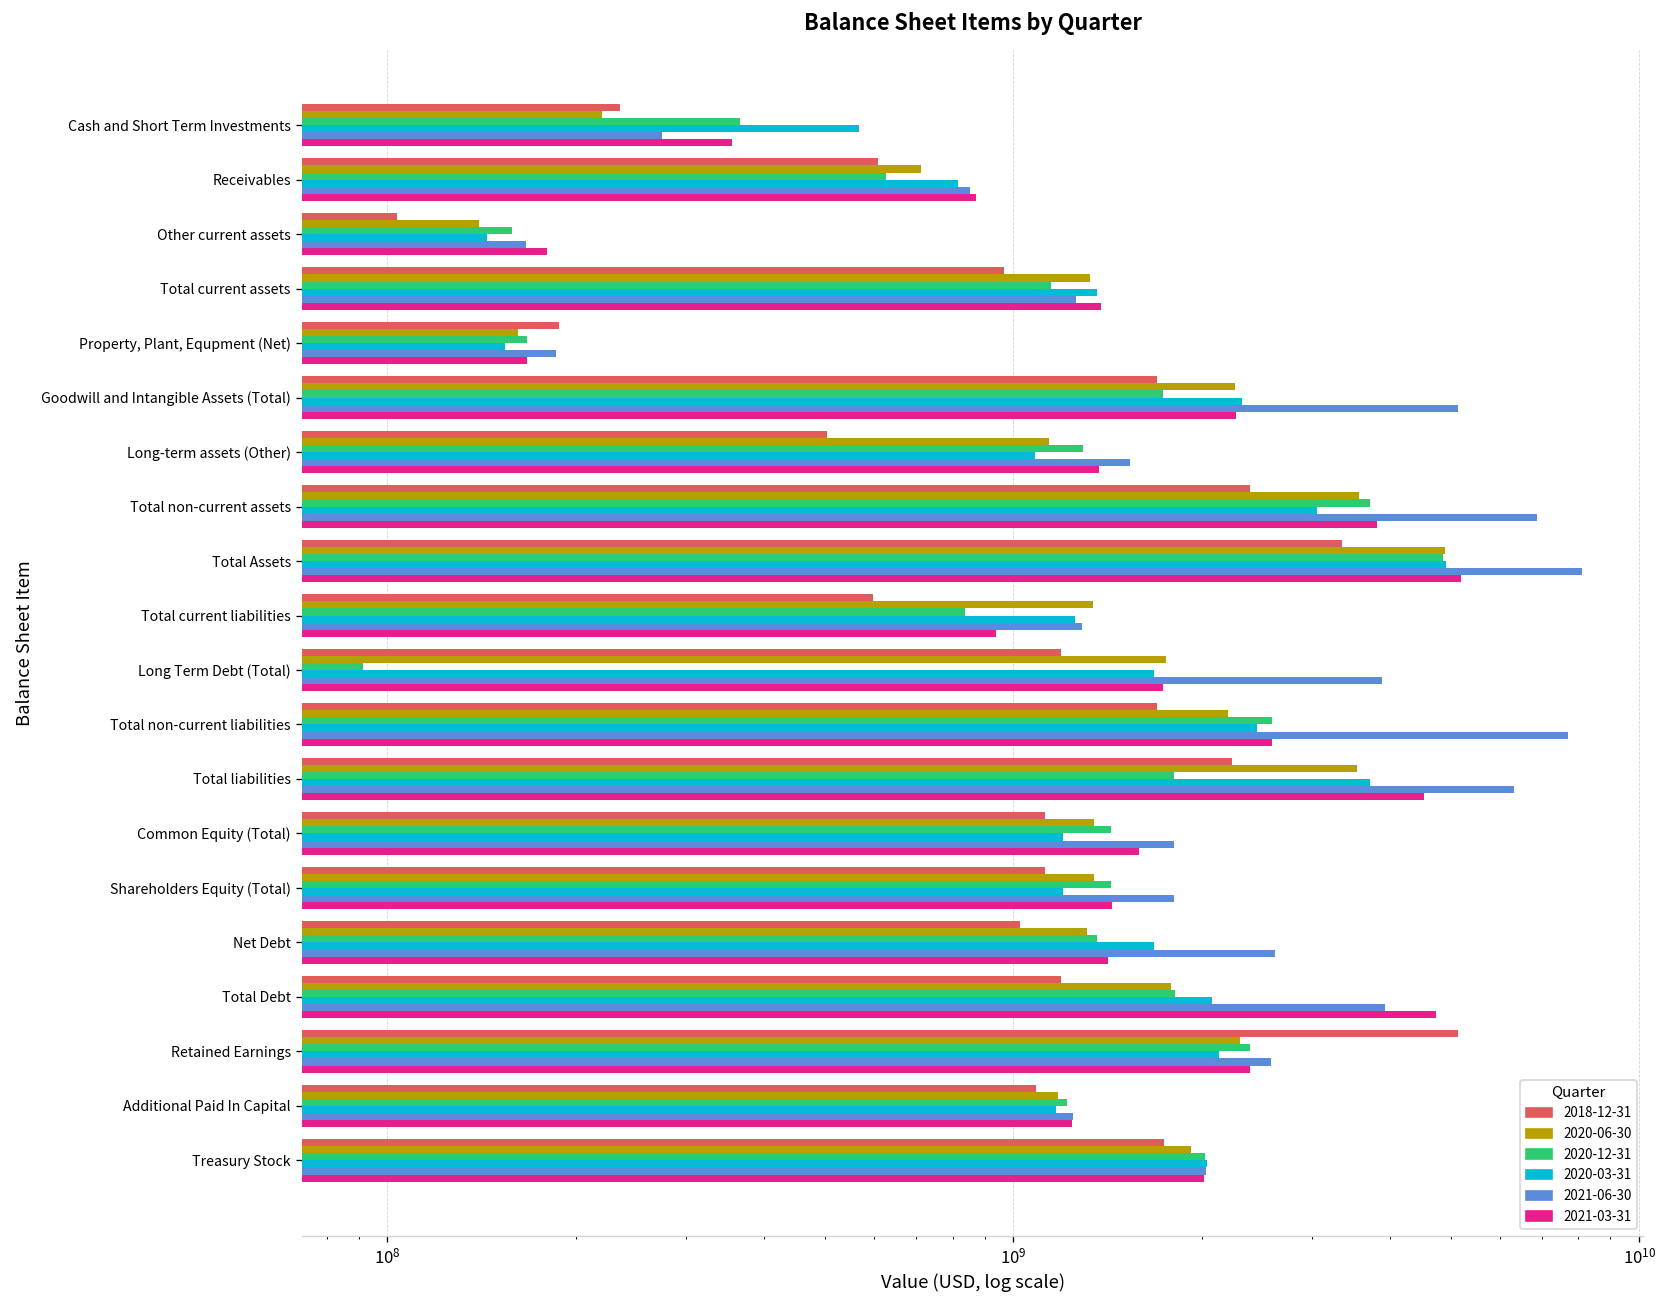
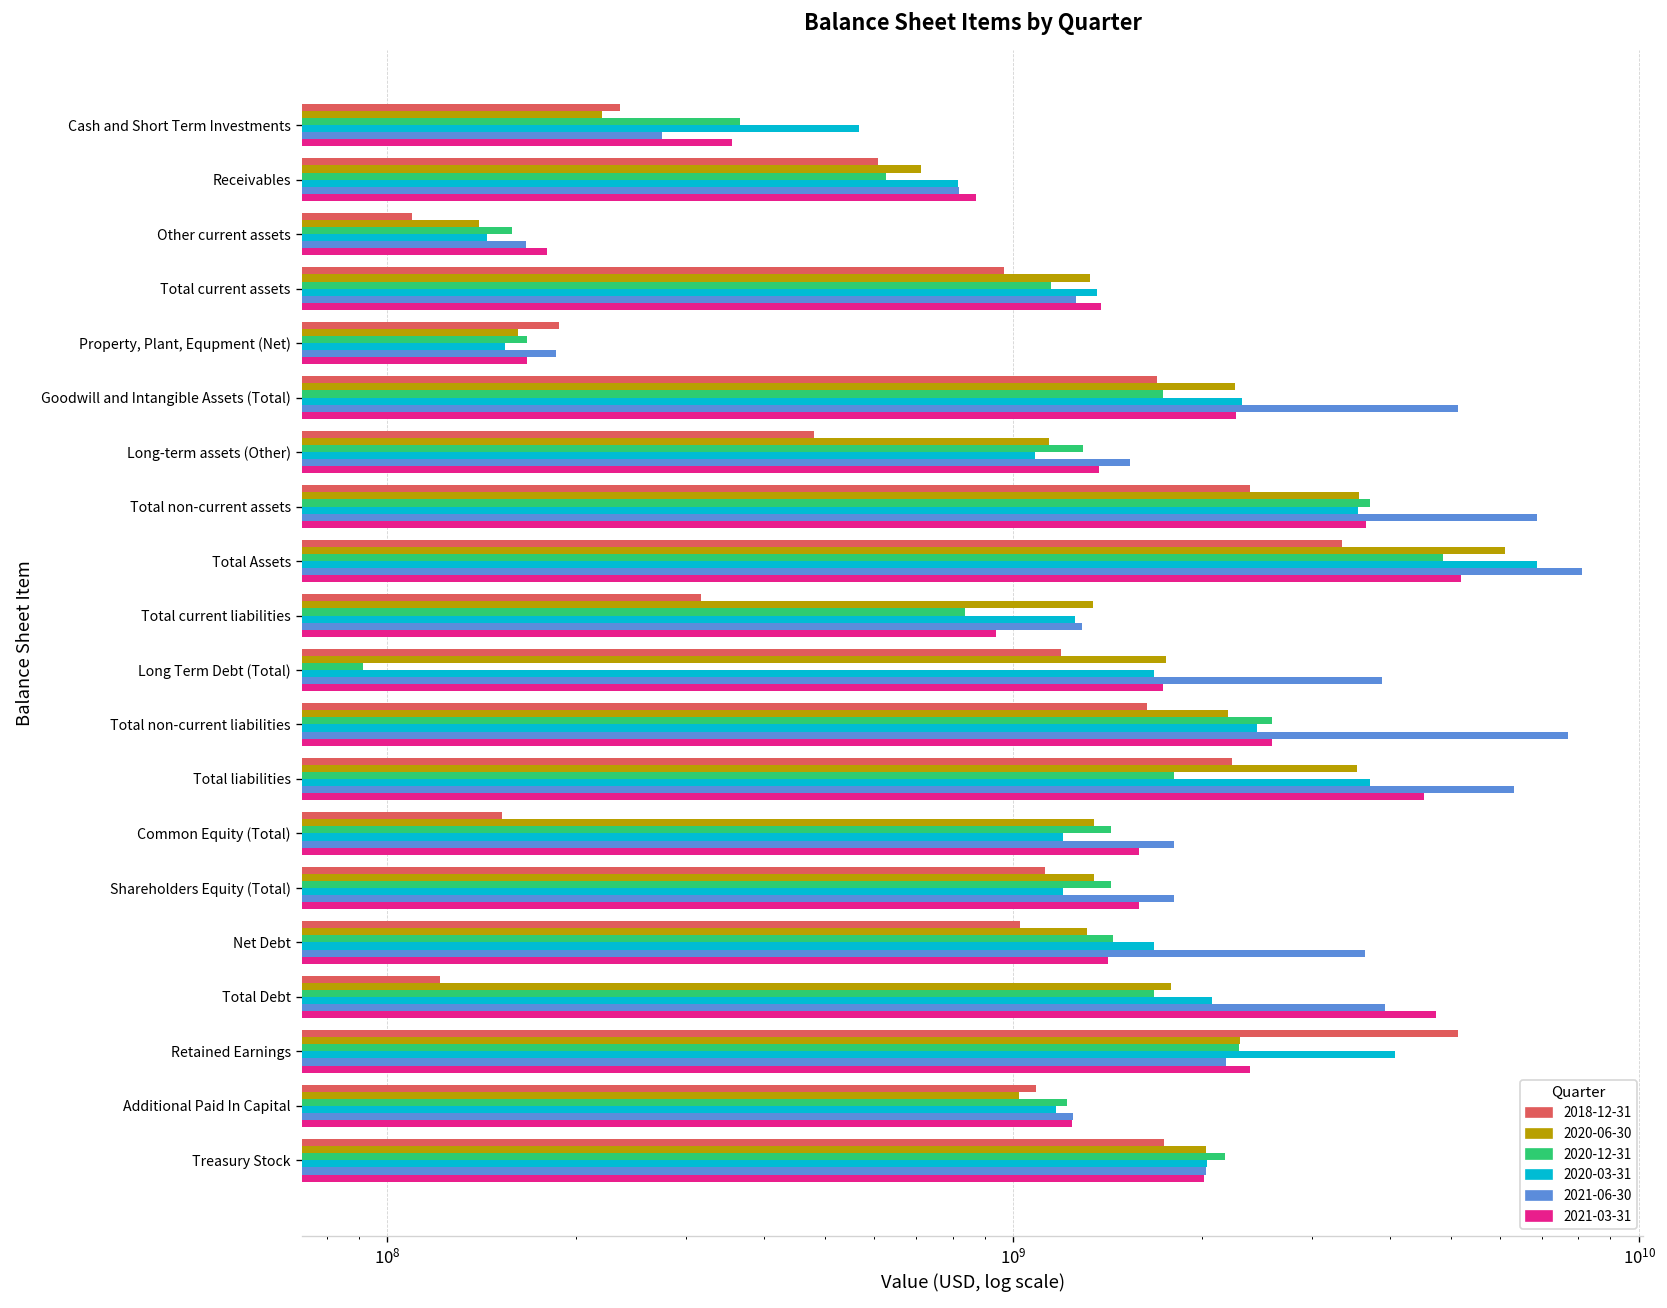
  {
    "2018-12-31": {
      "Cash and Short Term Investments": 240000000,
      "Receivables": 610000000,
-     "Other current assets": 104000000,
+     "Other current assets": 109000000,
      "Total current assets": 970000000,
      "Property, Plant, Equpment (Net)": 188000000,
      "Goodwill and Intangible Assets (Total)": 1700000000,
-     "Long-term assets (Other)": 500000000,
+     "Long-term assets (Other)": 480000000,
      "Total non-current assets": 2400000000,
      "Total Assets": 3400000000,
-     "Total current liabilities": 600000000,
+     "Total current liabilities": 320000000,
      "Long Term Debt (Total)": 1190000000,
-     "Total non-current liabilities": 1700000000,
+     "Total non-current liabilities": 1640000000,
      "Total liabilities": 2230000000,
-     "Common Equity (Total)": 1120000000,
+     "Common Equity (Total)": 152000000,
      "Shareholders Equity (Total)": 1120000000,
      "Net Debt": 1030000000,
-     "Total Debt": 1190000000,
+     "Total Debt": 121000000,
      "Retained Earnings": 5100000000,
      "Additional Paid In Capital": 1090000000,
      "Treasury Stock": 1740000000
    },
    "2020-06-30": {
      "Cash and Short Term Investments": 220000000,
      "Receivables": 710000000,
      "Other current assets": 140000000,
      "Total current assets": 1330000000,
      "Property, Plant, Equpment (Net)": 162000000,
      "Goodwill and Intangible Assets (Total)": 2260000000,
      "Long-term assets (Other)": 1140000000,
      "Total non-current assets": 3600000000,
-     "Total Assets": 4900000000,
+     "Total Assets": 6100000000,
      "Total current liabilities": 1340000000,
      "Long Term Debt (Total)": 1760000000,
      "Total non-current liabilities": 2200000000,
      "Total liabilities": 3500000000,
      "Common Equity (Total)": 1350000000,
      "Shareholders Equity (Total)": 1350000000,
      "Net Debt": 1310000000,
      "Total Debt": 1790000000,
      "Retained Earnings": 2300000000,
-     "Additional Paid In Capital": 1180000000,
-     "Treasury Stock": 1920000000
+     "Additional Paid In Capital": 1020000000,
+     "Treasury Stock": 2040000000
    },
    "2020-12-31": {
      "Cash and Short Term Investments": 370000000,
      "Receivables": 630000000,
      "Other current assets": 158000000,
      "Total current assets": 1150000000,
      "Property, Plant, Equpment (Net)": 167000000,
      "Goodwill and Intangible Assets (Total)": 1740000000,
      "Long-term assets (Other)": 1290000000,
      "Total non-current assets": 3700000000,
      "Total Assets": 4900000000,
      "Total current liabilities": 840000000,
      "Long Term Debt (Total)": 92000000,
      "Total non-current liabilities": 2600000000,
      "Total liabilities": 1800000000,
      "Common Equity (Total)": 1430000000,
      "Shareholders Equity (Total)": 1430000000,
-     "Net Debt": 1360000000,
-     "Total Debt": 1810000000,
-     "Retained Earnings": 2400000000,
+     "Net Debt": 1450000000,
+     "Total Debt": 1680000000,
+     "Retained Earnings": 2300000000,
      "Additional Paid In Capital": 1220000000,
-     "Treasury Stock": 2020000000
+     "Treasury Stock": 2180000000
    },
    "2020-03-31": {
      "Cash and Short Term Investments": 570000000,
      "Receivables": 810000000,
      "Other current assets": 144000000,
      "Total current assets": 1360000000,
      "Property, Plant, Equpment (Net)": 154000000,
      "Goodwill and Intangible Assets (Total)": 2300000000,
      "Long-term assets (Other)": 1080000000,
-     "Total non-current assets": 3100000000,
-     "Total Assets": 4900000000,
+     "Total non-current assets": 3600000000,
+     "Total Assets": 6900000000,
      "Total current liabilities": 1260000000,
      "Long Term Debt (Total)": 1680000000,
      "Total non-current liabilities": 2500000000,
      "Total liabilities": 3700000000,
      "Common Equity (Total)": 1200000000,
      "Shareholders Equity (Total)": 1200000000,
      "Net Debt": 1680000000,
      "Total Debt": 2080000000,
-     "Retained Earnings": 2140000000,
+     "Retained Earnings": 4100000000,
      "Additional Paid In Capital": 1170000000,
      "Treasury Stock": 2040000000
    },
    "2021-06-30": {
      "Cash and Short Term Investments": 270000000,
-     "Receivables": 850000000,
+     "Receivables": 820000000,
      "Other current assets": 166000000,
      "Total current assets": 1260000000,
      "Property, Plant, Equpment (Net)": 186000000,
      "Goodwill and Intangible Assets (Total)": 5100000000,
      "Long-term assets (Other)": 1540000000,
      "Total non-current assets": 6900000000,
      "Total Assets": 8100000000,
      "Total current liabilities": 1290000000,
      "Long Term Debt (Total)": 3900000000,
      "Total non-current liabilities": 7700000000,
      "Total liabilities": 6300000000,
      "Common Equity (Total)": 1810000000,
      "Shareholders Equity (Total)": 1810000000,
-     "Net Debt": 2600000000,
+     "Net Debt": 3700000000,
      "Total Debt": 3900000000,
-     "Retained Earnings": 2600000000,
+     "Retained Earnings": 2190000000,
      "Additional Paid In Capital": 1250000000,
      "Treasury Stock": 2030000000
    },
    "2021-03-31": {
      "Cash and Short Term Investments": 360000000,
      "Receivables": 870000000,
      "Other current assets": 180000000,
      "Total current assets": 1380000000,
      "Property, Plant, Equpment (Net)": 167000000,
      "Goodwill and Intangible Assets (Total)": 2300000000,
      "Long-term assets (Other)": 1370000000,
-     "Total non-current assets": 3800000000,
+     "Total non-current assets": 3700000000,
      "Total Assets": 5200000000,
      "Total current liabilities": 940000000,
      "Long Term Debt (Total)": 1740000000,
      "Total non-current liabilities": 2600000000,
      "Total liabilities": 4500000000,
      "Common Equity (Total)": 1590000000,
-     "Shareholders Equity (Total)": 1440000000,
+     "Shareholders Equity (Total)": 1590000000,
      "Net Debt": 1420000000,
      "Total Debt": 4700000000,
      "Retained Earnings": 2400000000,
      "Additional Paid In Capital": 1240000000,
      "Treasury Stock": 2020000000
    }
  }
